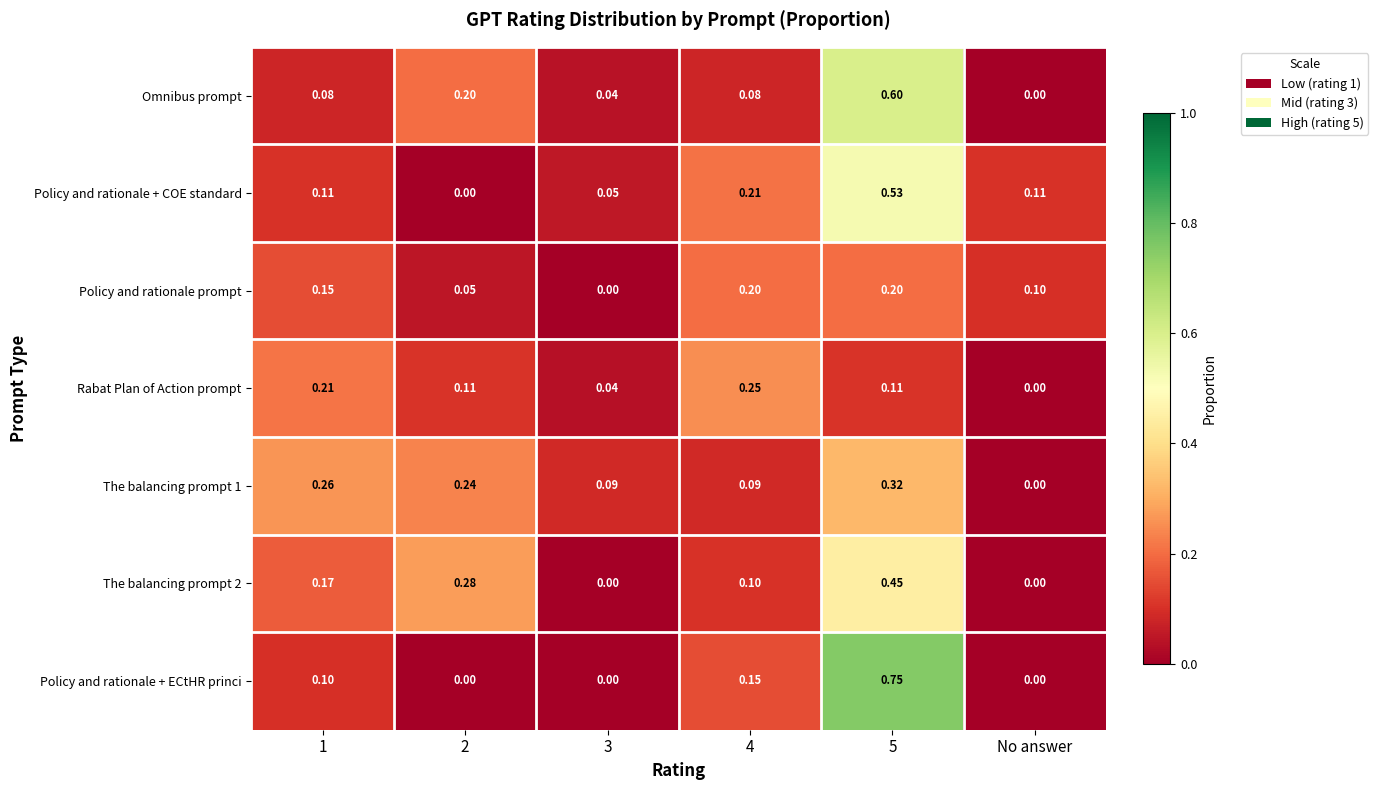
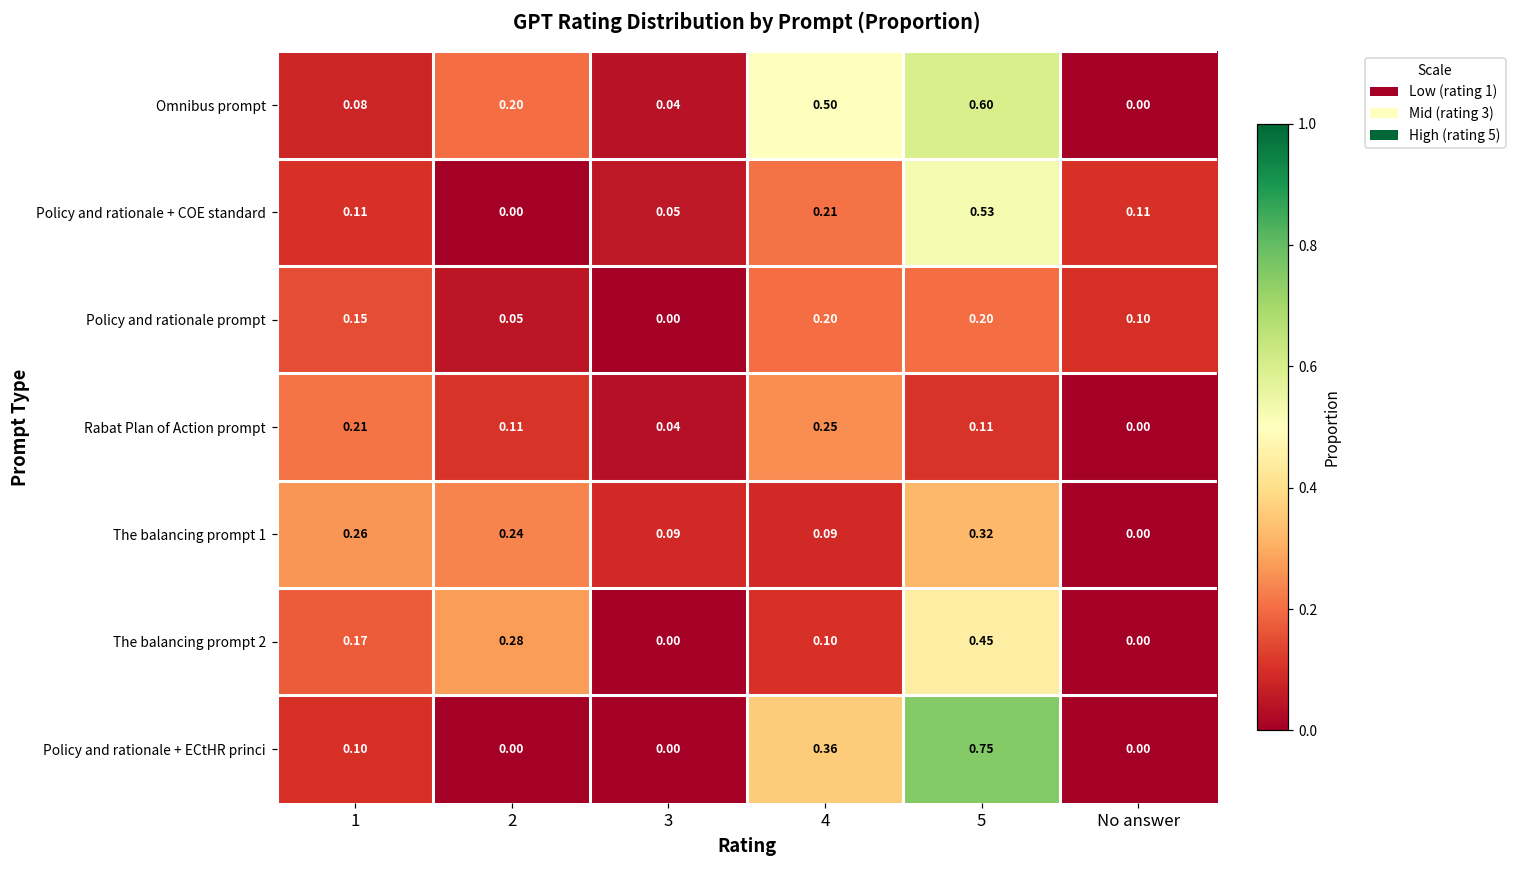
  {
    "Omnibus prompt": {
      "1": 0.08,
      "2": 0.20,
      "3": 0.04,
-     "4": 0.08,
+     "4": 0.50,
      "5": 0.60,
      "No answer": 0.00
    },
    "Policy and rationale + COE standard": {
      "1": 0.11,
      "2": 0.00,
      "3": 0.05,
      "4": 0.21,
      "5": 0.53,
      "No answer": 0.11
    },
    "Policy and rationale prompt": {
      "1": 0.15,
      "2": 0.05,
      "3": 0.00,
      "4": 0.20,
      "5": 0.20,
      "No answer": 0.10
    },
    "Rabat Plan of Action prompt": {
      "1": 0.21,
      "2": 0.11,
      "3": 0.04,
      "4": 0.25,
      "5": 0.11,
      "No answer": 0.00
    },
    "The balancing prompt 1": {
      "1": 0.26,
      "2": 0.24,
      "3": 0.09,
      "4": 0.09,
      "5": 0.32,
      "No answer": 0.00
    },
    "The balancing prompt 2": {
      "1": 0.17,
      "2": 0.28,
      "3": 0.00,
      "4": 0.10,
      "5": 0.45,
      "No answer": 0.00
    },
    "Policy and rationale + ECtHR princi": {
      "1": 0.10,
      "2": 0.00,
      "3": 0.00,
-     "4": 0.15,
+     "4": 0.36,
      "5": 0.75,
      "No answer": 0.00
    }
  }
